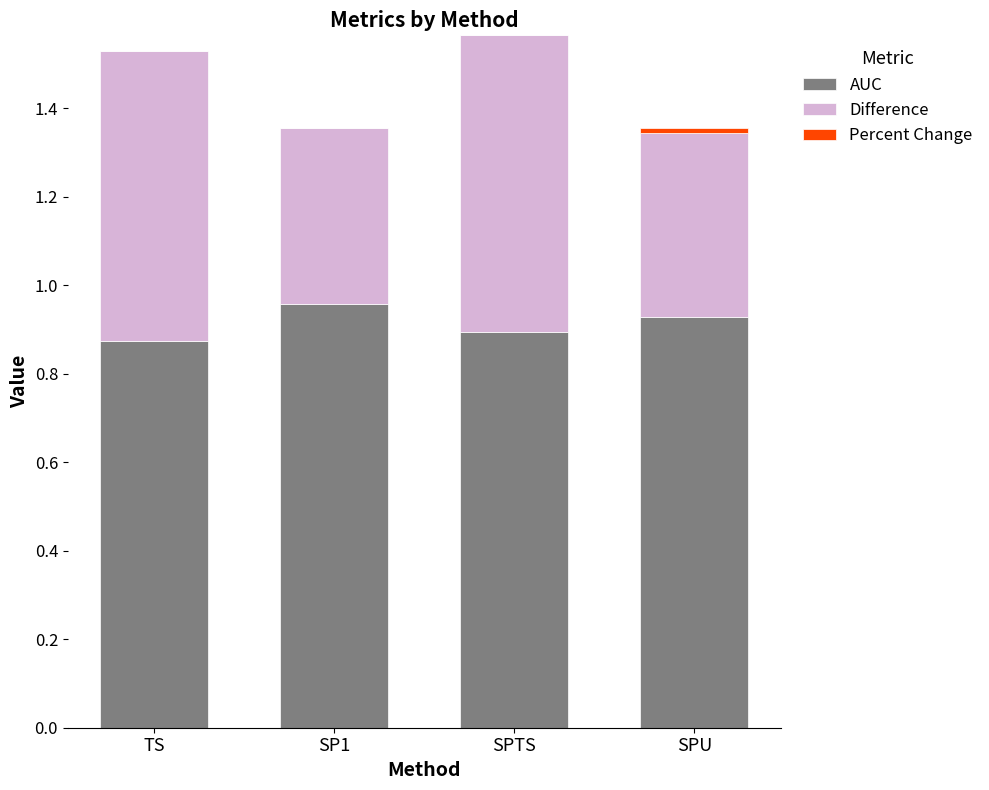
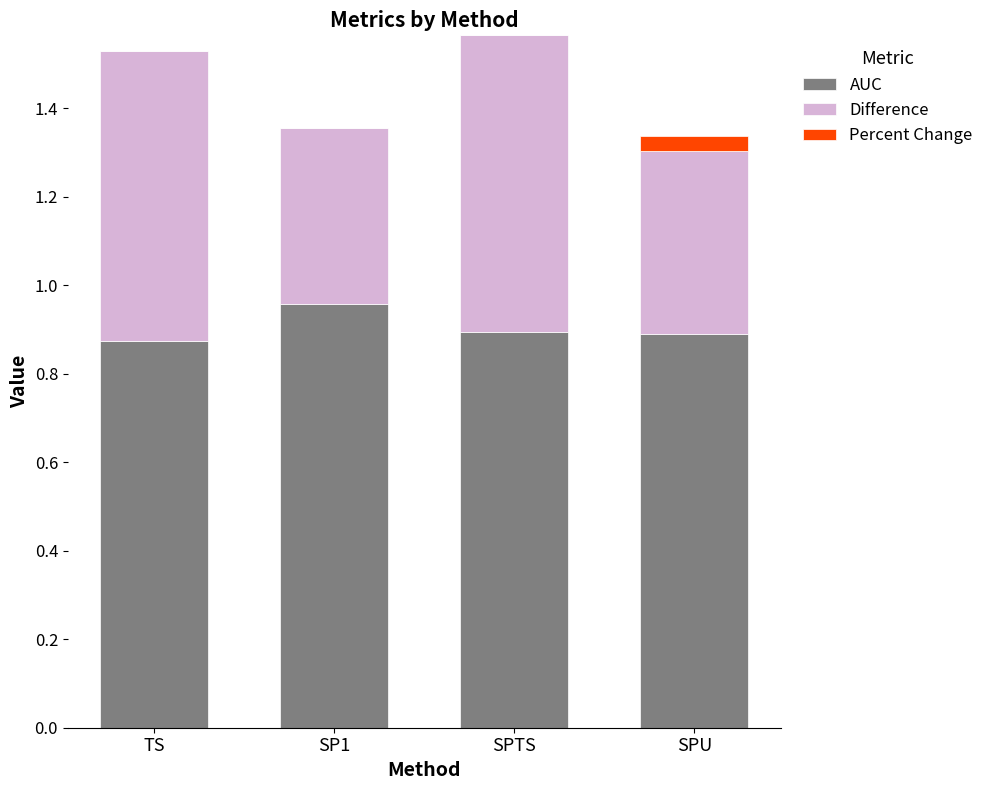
  {
    "AUC": {
      "TS": 0.87,
      "SP1": 0.96,
      "SPTS": 0.89,
-     "SPU": 0.93
+     "SPU": 0.89
    },
    "Difference": {
      "TS": 0.65,
      "SP1": 0.40,
      "SPTS": 0.67,
      "SPU": 0.41
    },
    "Percent Change": {
      "TS": 0.00,
      "SP1": 0.00,
      "SPTS": 0.00,
-     "SPU": 0.01
+     "SPU": 0.03
    }
  }
